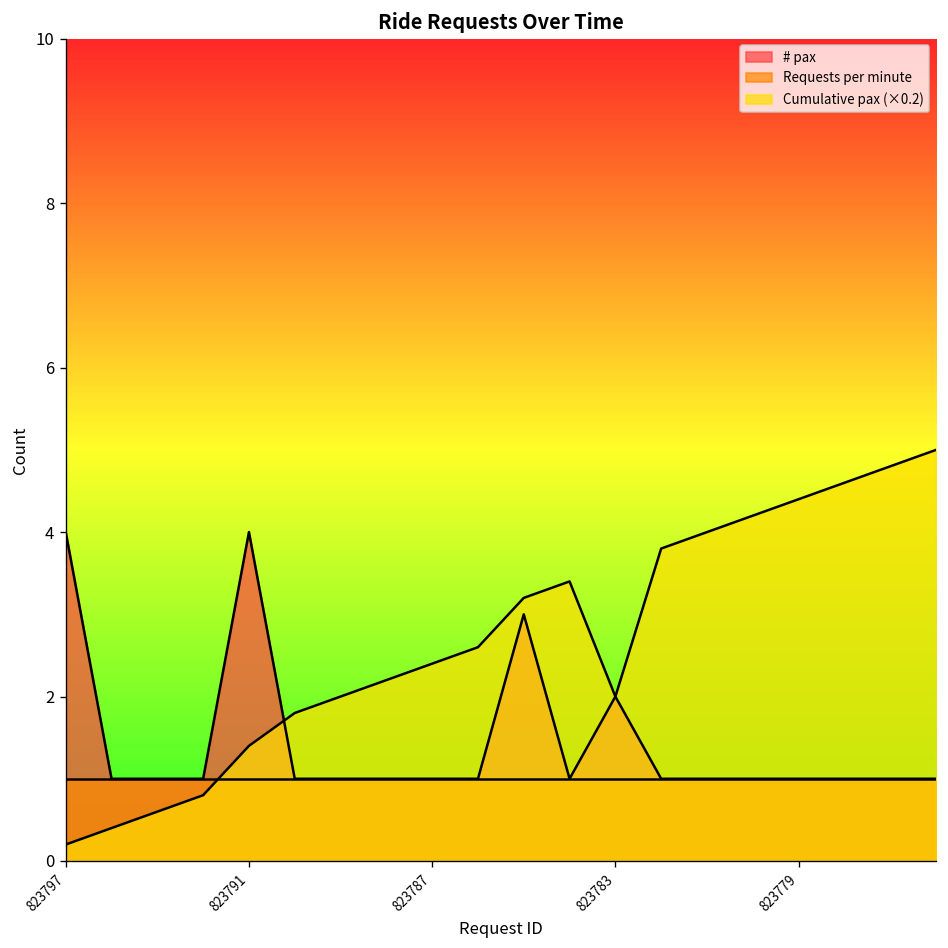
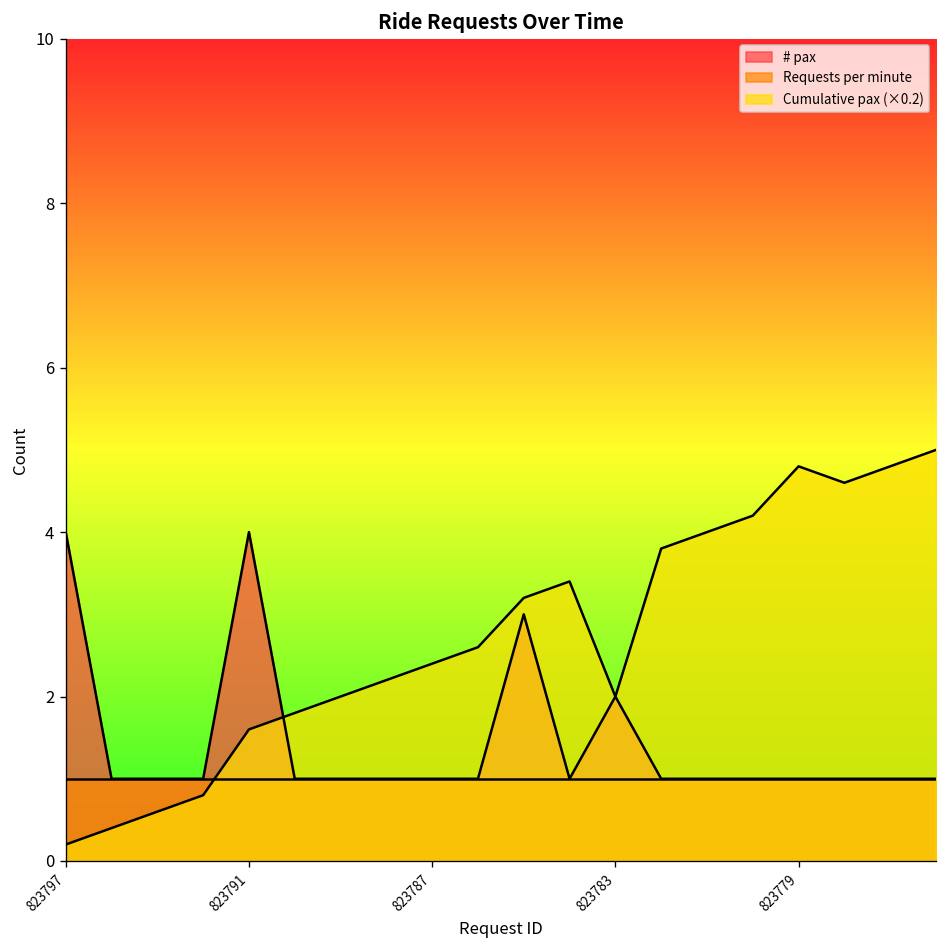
  {
    "# pax": {
      "823797": 4.0,
      "823791": 4.0
    },
    "Requests per minute": {
      "823797": 1.0,
      "823791": 1.0,
      "823783": 1.0
    },
    "Cumulative pax (×0.2)": {
      "823797": 0.2,
-     "823791": 1.4,
+     "823791": 1.6,
      "823787": 2.4,
-     "823779": 4.4
+     "823779": 4.8
    }
  }
